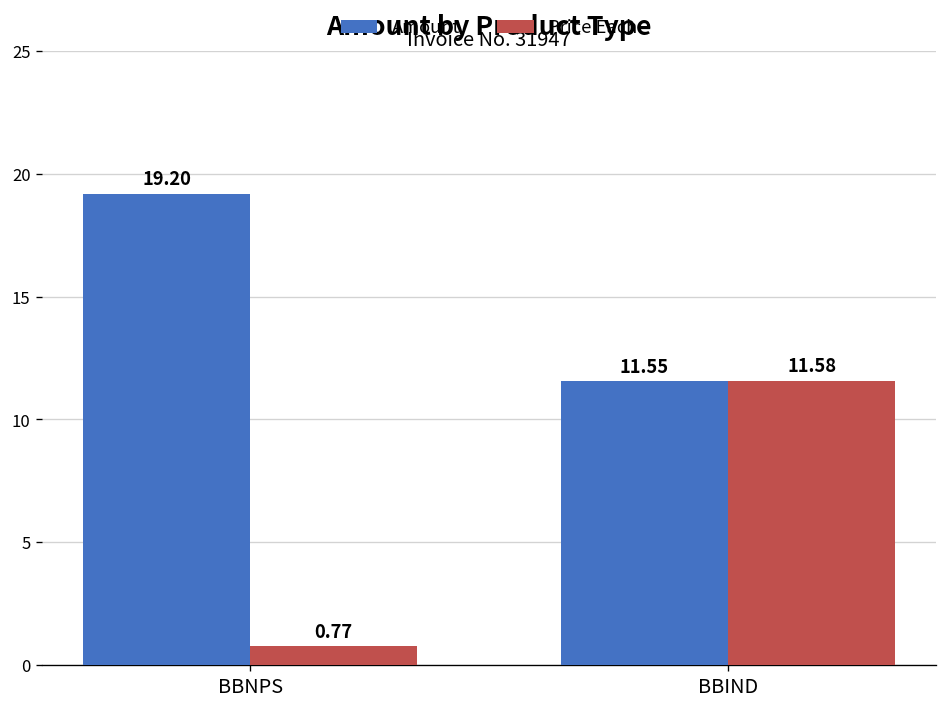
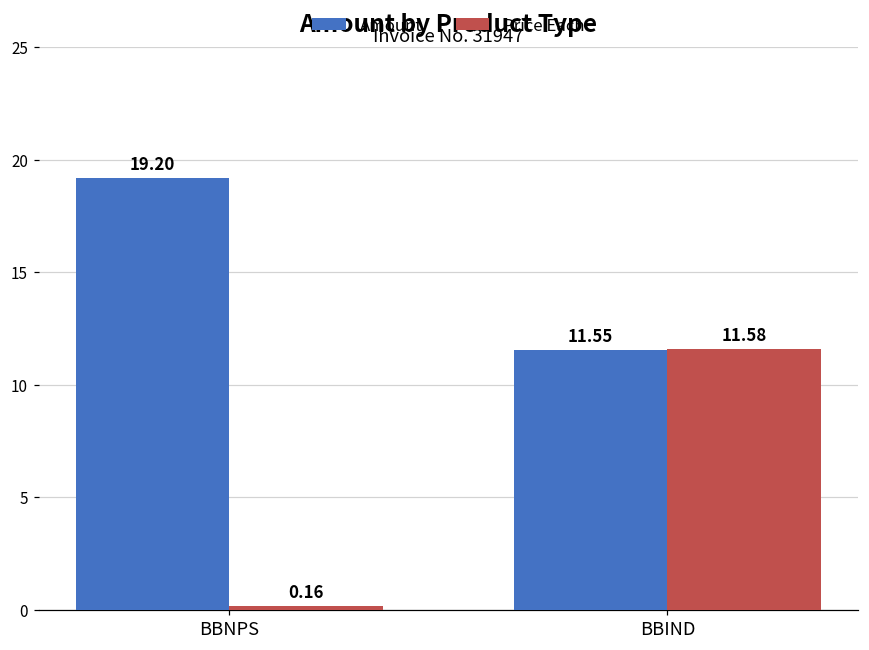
  {
    "Amount": {
      "BBNPS": 19.20,
      "BBIND": 11.55
    },
    "Price Each": {
-     "BBNPS": 0.77,
+     "BBNPS": 0.16,
      "BBIND": 11.58
    }
  }
